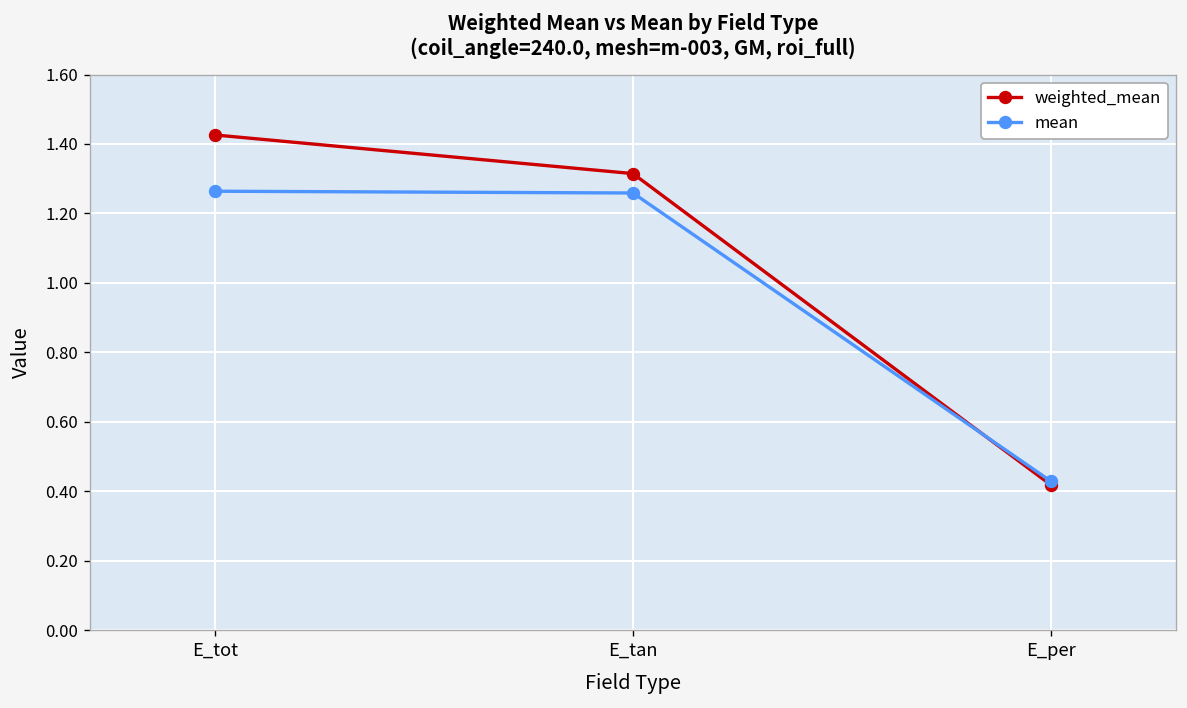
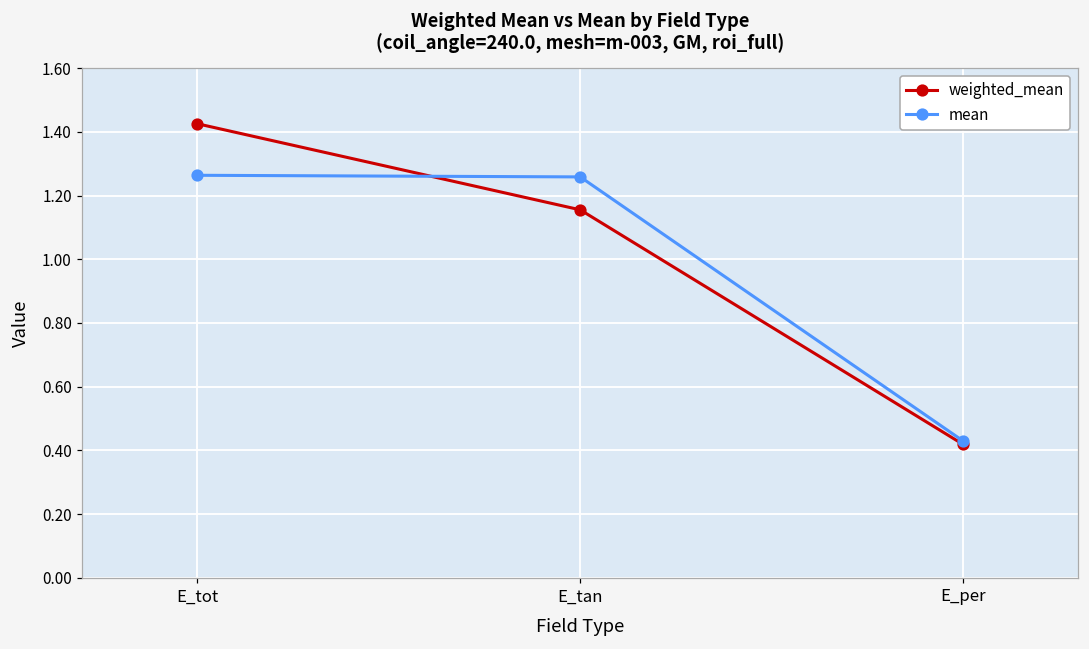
  {
    "weighted_mean": {
      "E_tot": 1.43,
-     "E_tan": 1.31,
+     "E_tan": 1.16,
      "E_per": 0.42
    },
    "mean": {
      "E_tot": 1.26,
      "E_tan": 1.26,
      "E_per": 0.43
    }
  }
